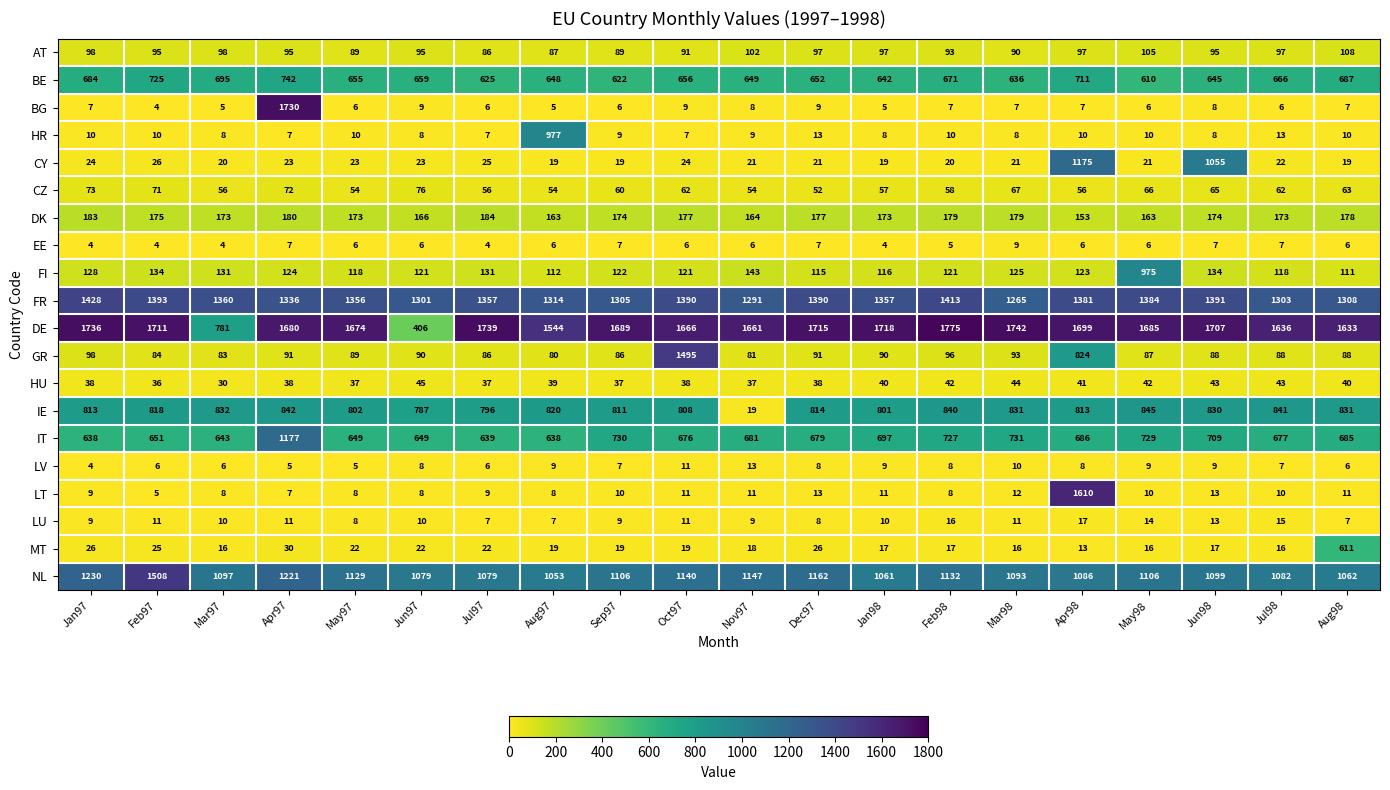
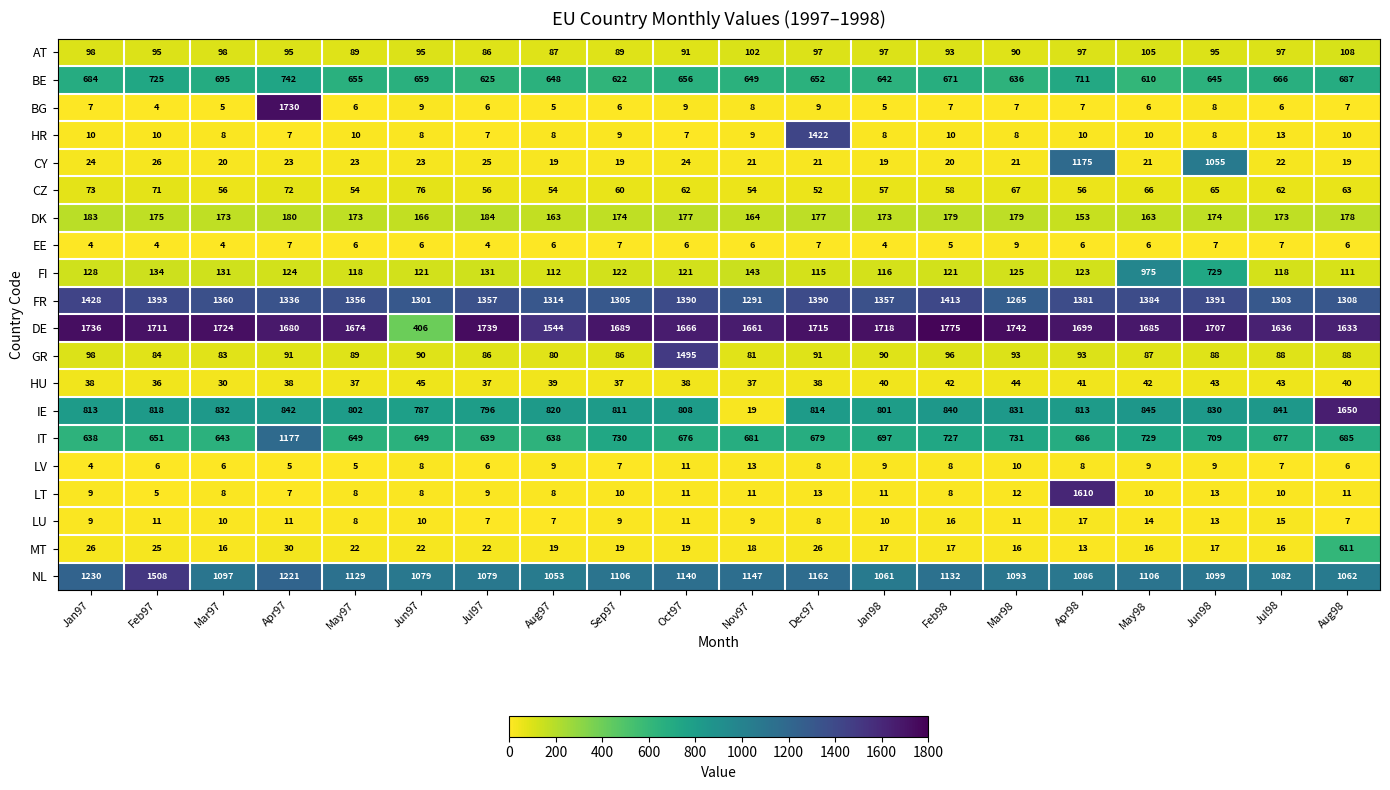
  {
    "HR": {
      "Jan97": 10,
      "Feb97": 10,
      "Mar97": 8,
      "Apr97": 7,
      "May97": 10,
      "Jun97": 8,
      "Jul97": 7,
-     "Aug97": 977,
+     "Aug97": 8,
      "Sep97": 9,
      "Oct97": 7,
      "Nov97": 9,
-     "Dec97": 13,
+     "Dec97": 1422,
      "Jan98": 8,
      "Feb98": 10,
      "Mar98": 8,
      "Apr98": 10,
      "May98": 10,
      "Jun98": 8,
      "Jul98": 13,
      "Aug98": 10
    },
    "FI": {
      "Jan97": 128,
      "Feb97": 134,
      "Mar97": 131,
      "Apr97": 124,
      "May97": 118,
      "Jun97": 121,
      "Jul97": 131,
      "Aug97": 112,
      "Sep97": 122,
      "Oct97": 121,
      "Nov97": 143,
      "Dec97": 115,
      "Jan98": 116,
      "Feb98": 121,
      "Mar98": 125,
      "Apr98": 123,
      "May98": 975,
-     "Jun98": 134,
+     "Jun98": 729,
      "Jul98": 118,
      "Aug98": 111
    },
    "DE": {
      "Jan97": 1736,
      "Feb97": 1711,
-     "Mar97": 781,
+     "Mar97": 1724,
      "Apr97": 1680,
      "May97": 1674,
      "Jun97": 406,
      "Jul97": 1739,
      "Aug97": 1544,
      "Sep97": 1689,
      "Oct97": 1666,
      "Nov97": 1661,
      "Dec97": 1715,
      "Jan98": 1718,
      "Feb98": 1775,
      "Mar98": 1742,
      "Apr98": 1699,
      "May98": 1685,
      "Jun98": 1707,
      "Jul98": 1636,
      "Aug98": 1633
    },
    "GR": {
      "Jan97": 98,
      "Feb97": 84,
      "Mar97": 83,
      "Apr97": 91,
      "May97": 89,
      "Jun97": 90,
      "Jul97": 86,
      "Aug97": 80,
      "Sep97": 86,
      "Oct97": 1495,
      "Nov97": 81,
      "Dec97": 91,
      "Jan98": 90,
      "Feb98": 96,
      "Mar98": 93,
-     "Apr98": 824,
+     "Apr98": 93,
      "May98": 87,
      "Jun98": 88,
      "Jul98": 88,
      "Aug98": 88
    },
    "IE": {
      "Jan97": 813,
      "Feb97": 818,
      "Mar97": 832,
      "Apr97": 842,
      "May97": 802,
      "Jun97": 787,
      "Jul97": 796,
      "Aug97": 820,
      "Sep97": 811,
      "Oct97": 808,
      "Nov97": 19,
      "Dec97": 814,
      "Jan98": 801,
      "Feb98": 840,
      "Mar98": 831,
      "Apr98": 813,
      "May98": 845,
      "Jun98": 830,
      "Jul98": 841,
-     "Aug98": 831
+     "Aug98": 1650
    }
  }
